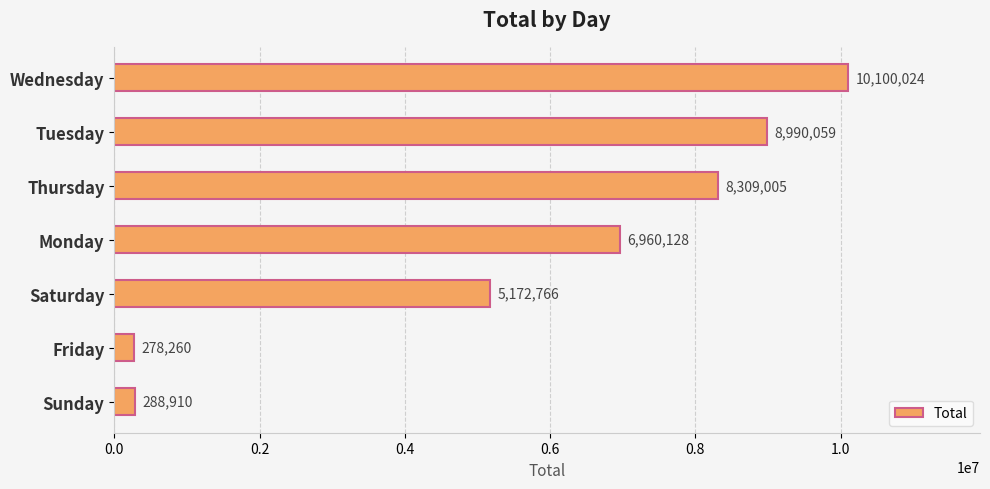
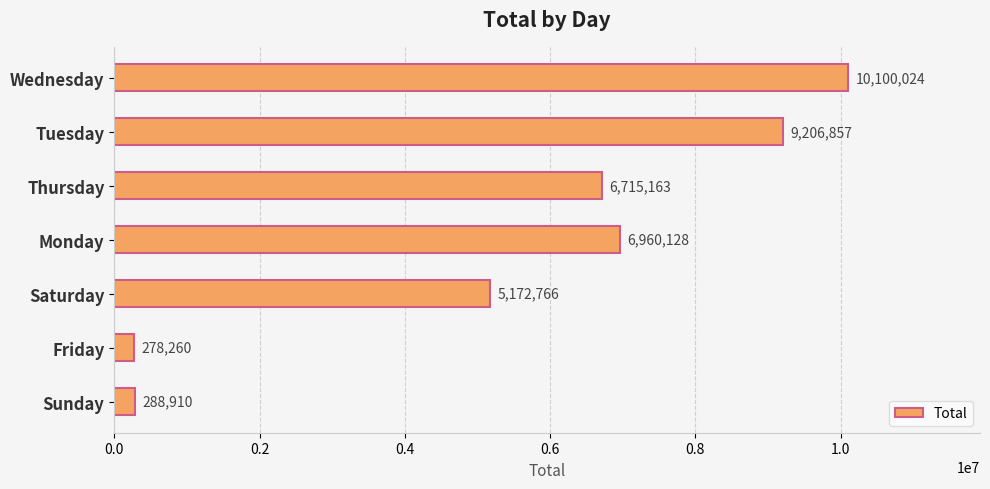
  {
    "Wednesday": "10,100,024",
-   "Tuesday": "8,990,059",
-   "Thursday": "8,309,005",
+   "Tuesday": "9,206,857",
+   "Thursday": "6,715,163",
    "Monday": "6,960,128",
    "Saturday": "5,172,766",
    "Friday": "278,260",
    "Sunday": "288,910"
  }
